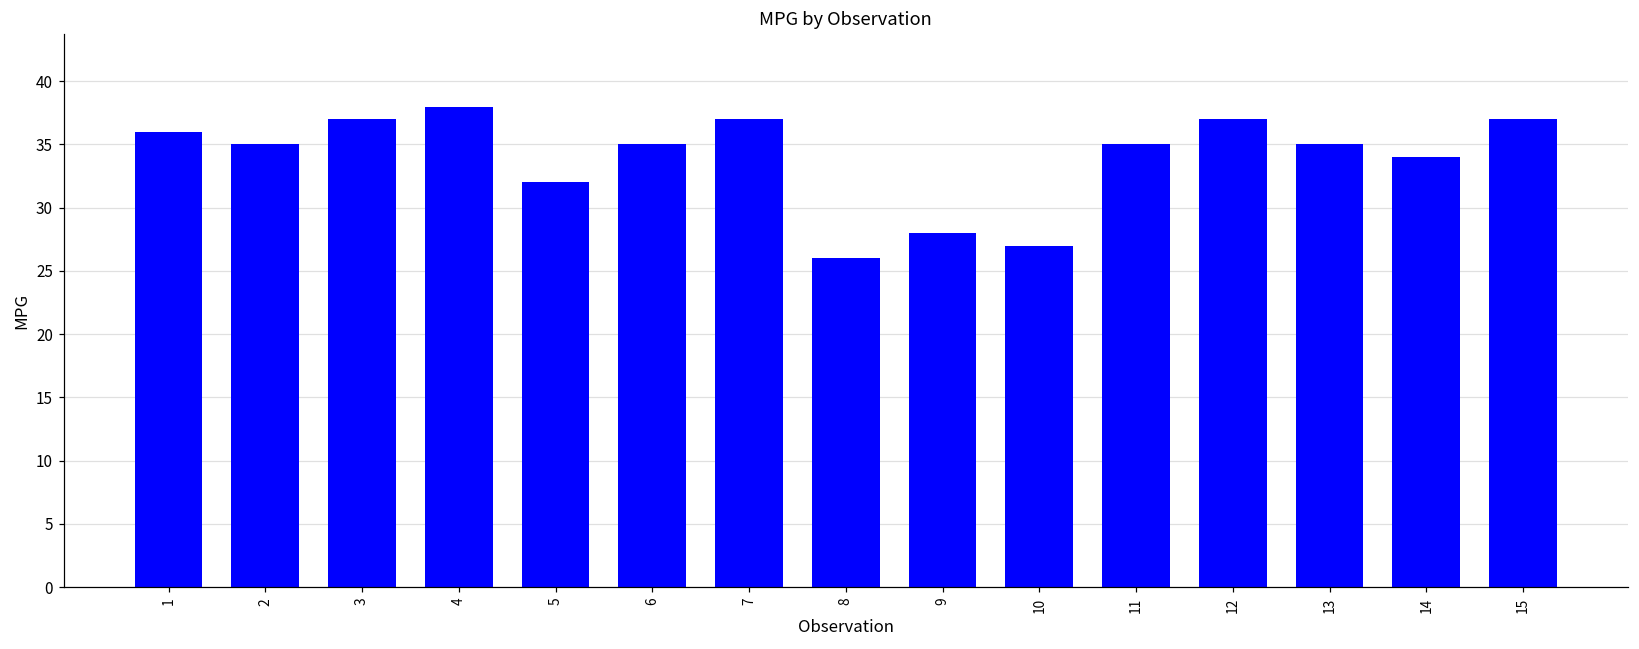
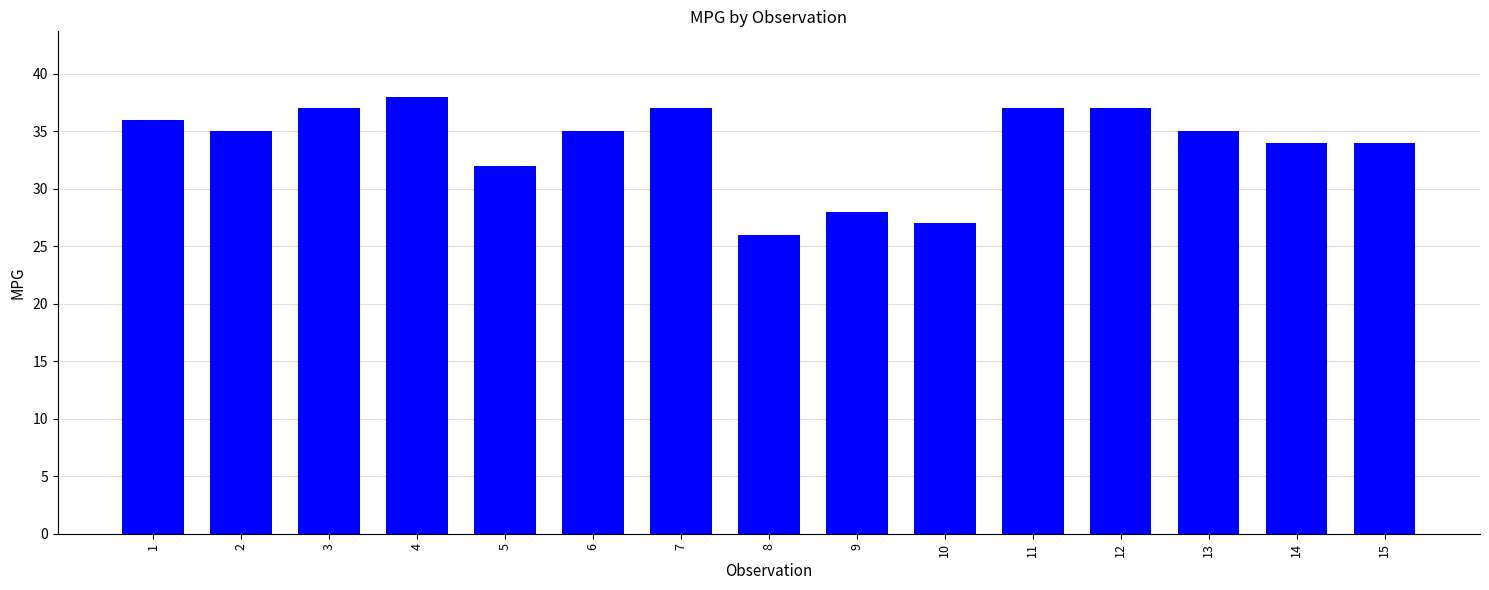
  {
    "1": 36,
    "2": 35,
    "3": 37,
    "4": 38,
    "5": 32,
    "6": 35,
    "7": 37,
    "8": 26,
    "9": 28,
    "10": 27,
-   "11": 35,
+   "11": 37,
    "12": 37,
    "13": 35,
    "14": 34,
-   "15": 37
+   "15": 34
  }
